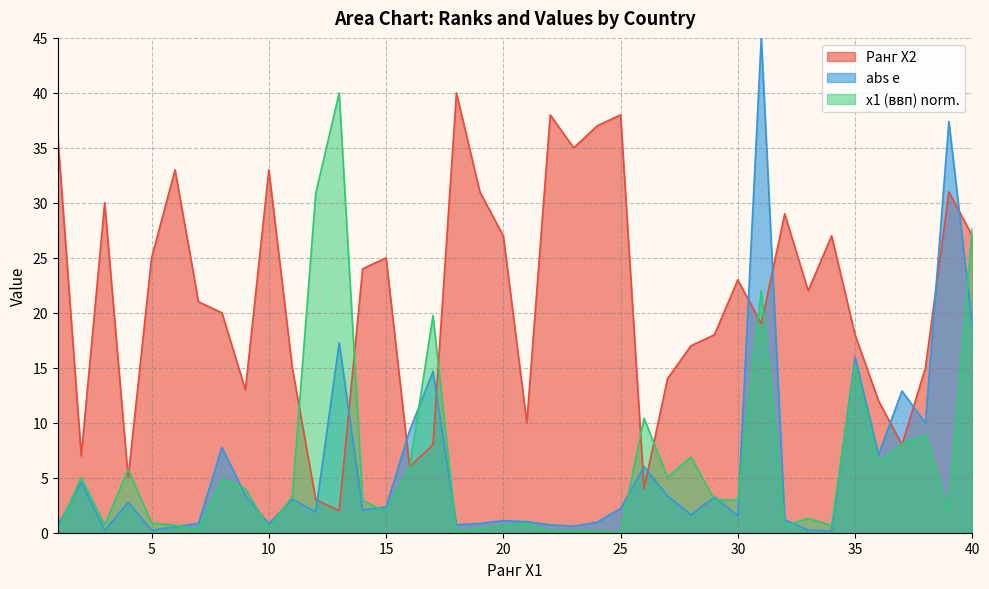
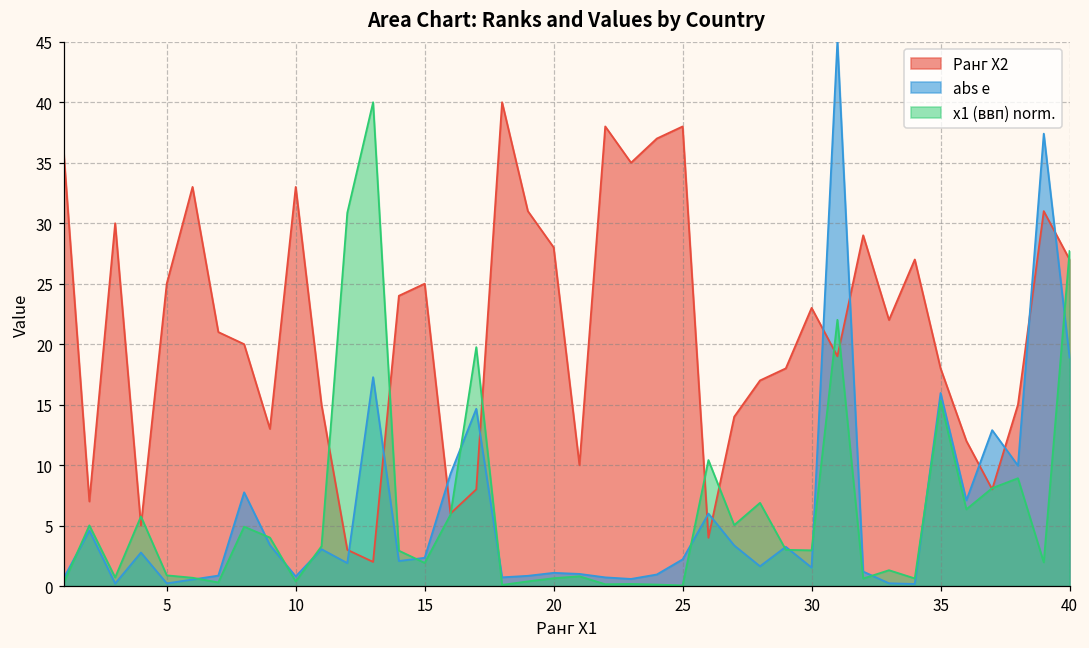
  {
    "Ранг Х2": {
      "5": 25,
      "10": 33,
      "15": 25,
-     "20": 27,
+     "20": 28,
      "25": 38,
      "30": 23,
      "35": 18,
      "40": 27
    },
    "abs e": {
      "5": 0,
      "10": 1,
      "15": 2.3,
      "20": 1,
      "25": 2,
      "30": 1.5,
      "35": 16,
      "40": 19
    },
    "x1 (ввп) norm.": {
      "5": 1,
      "10": 0.4,
      "15": 2,
      "20": 0.7,
      "25": 0,
      "30": 3,
      "35": 15.3,
      "40": 27.7
    }
  }
